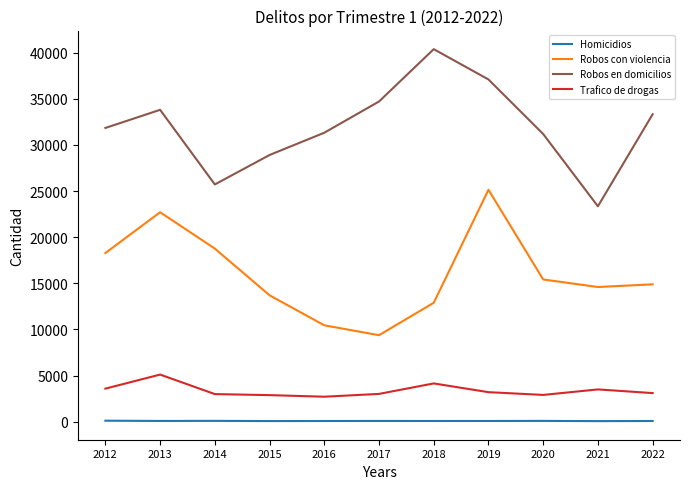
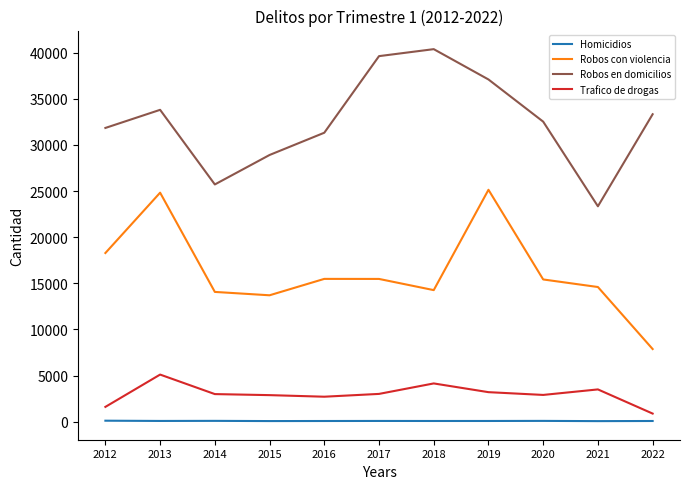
  {
    "Homicidios": {
      "2012": 0,
      "2013": 0,
      "2014": 0,
      "2015": 0,
      "2016": 0,
      "2017": 0,
      "2018": 0,
      "2019": 0,
      "2020": 0,
      "2021": 0,
      "2022": 0
    },
    "Robos con violencia": {
      "2012": 18000,
-     "2013": 23000,
-     "2014": 19000,
+     "2013": 25000,
+     "2014": 14000,
      "2015": 14000,
-     "2016": 10000,
-     "2017": 9000,
-     "2018": 13000,
+     "2016": 15000,
+     "2017": 15000,
+     "2018": 14000,
      "2019": 25000,
      "2020": 15000,
      "2021": 15000,
-     "2022": 15000
+     "2022": 8000
    },
    "Robos en domicilios": {
      "2012": 32000,
      "2013": 34000,
      "2014": 26000,
      "2015": 29000,
      "2016": 31000,
-     "2017": 35000,
+     "2017": 40000,
      "2018": 40000,
      "2019": 37000,
-     "2020": 31000,
+     "2020": 33000,
      "2021": 23000,
      "2022": 33000
    },
    "Trafico de drogas": {
-     "2012": 4000,
+     "2012": 2000,
      "2013": 5000,
      "2014": 3000,
      "2015": 3000,
      "2016": 3000,
      "2017": 3000,
      "2018": 4000,
      "2019": 3000,
      "2020": 3000,
      "2021": 3000,
-     "2022": 3000
+     "2022": 1000
    }
  }
